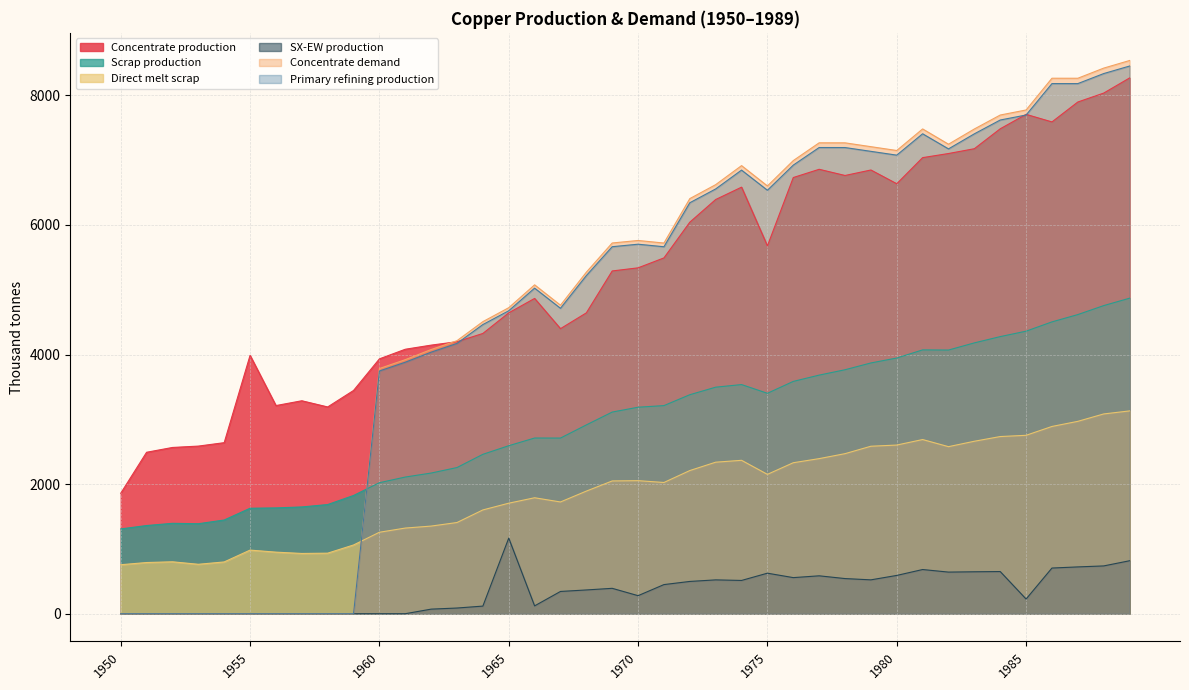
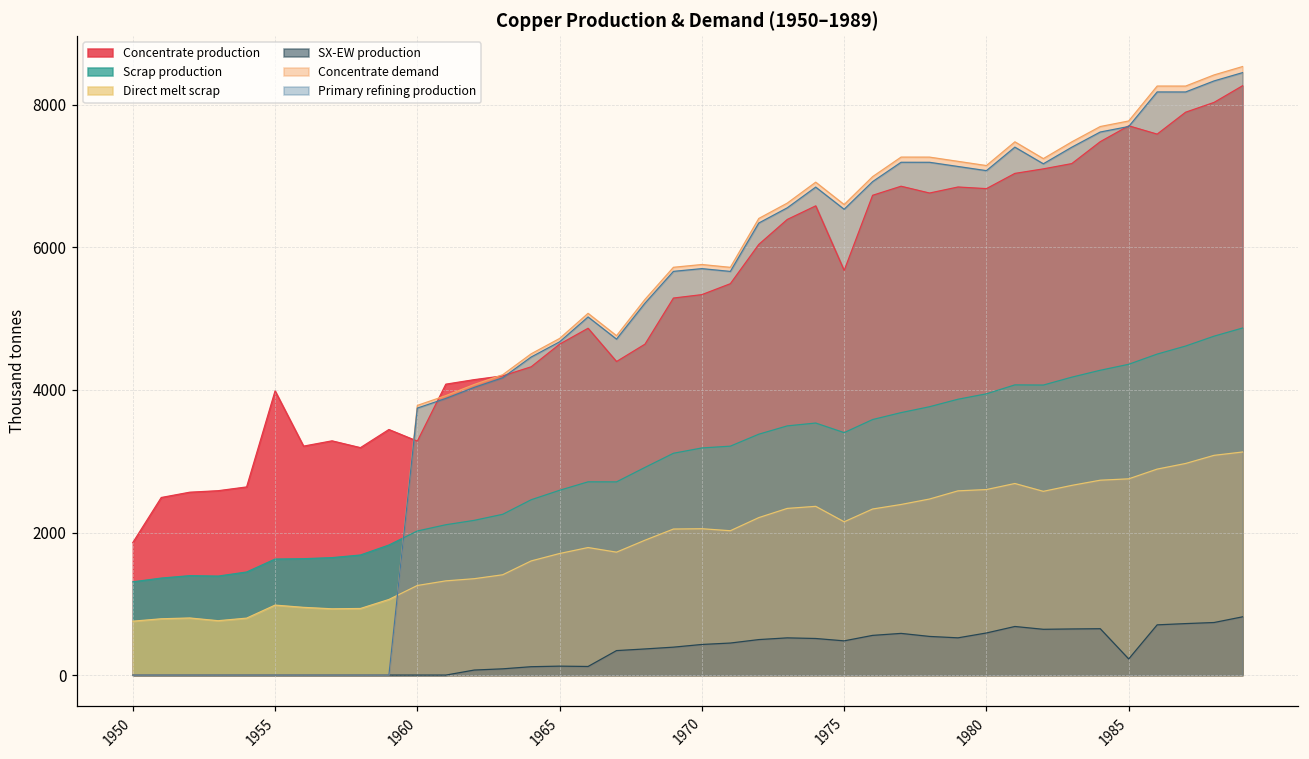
  {
    "Concentrate production": {
      "1950": 1900,
      "1955": 4000,
-     "1960": 3900,
+     "1960": 3300,
      "1970": 5300,
      "1975": 5700,
-     "1980": 6600
+     "1980": 6800
    },
    "SX-EW production": {
      "1960": 0,
-     "1965": 1200,
-     "1970": 300,
-     "1975": 600,
+     "1965": 100,
+     "1970": 400,
+     "1975": 500,
      "1980": 600,
      "1985": 200
    }
  }
